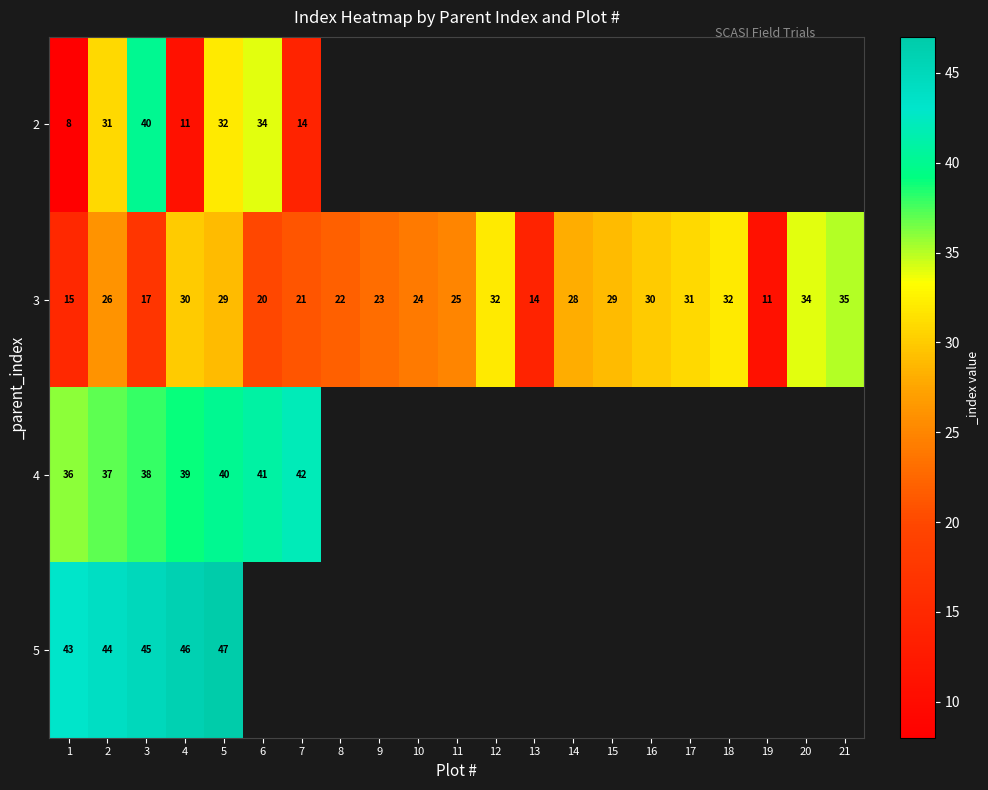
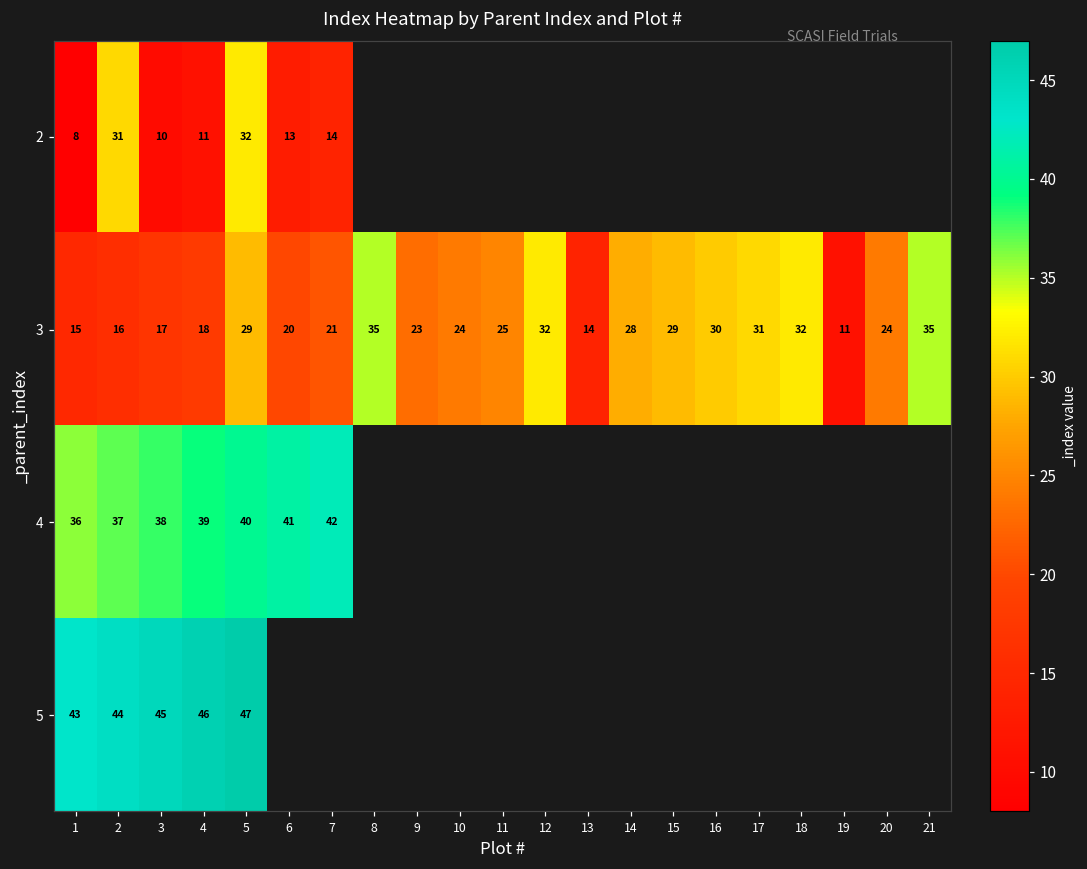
  {
    "2": {
      "1": 8,
      "2": 31,
-     "3": 40,
+     "3": 10,
      "4": 11,
      "5": 32,
-     "6": 34,
+     "6": 13,
      "7": 14
    },
    "3": {
      "1": 15,
-     "2": 26,
+     "2": 16,
      "3": 17,
-     "4": 30,
+     "4": 18,
      "5": 29,
      "6": 20,
      "7": 21,
-     "8": 22,
+     "8": 35,
      "9": 23,
      "10": 24,
      "11": 25,
      "12": 32,
      "13": 14,
      "14": 28,
      "15": 29,
      "16": 30,
      "17": 31,
      "18": 32,
      "19": 11,
-     "20": 34,
+     "20": 24,
      "21": 35
    },
    "4": {
      "1": 36,
      "2": 37,
      "3": 38,
      "4": 39,
      "5": 40,
      "6": 41,
      "7": 42
    },
    "5": {
      "1": 43,
      "2": 44,
      "3": 45,
      "4": 46,
      "5": 47
    }
  }
